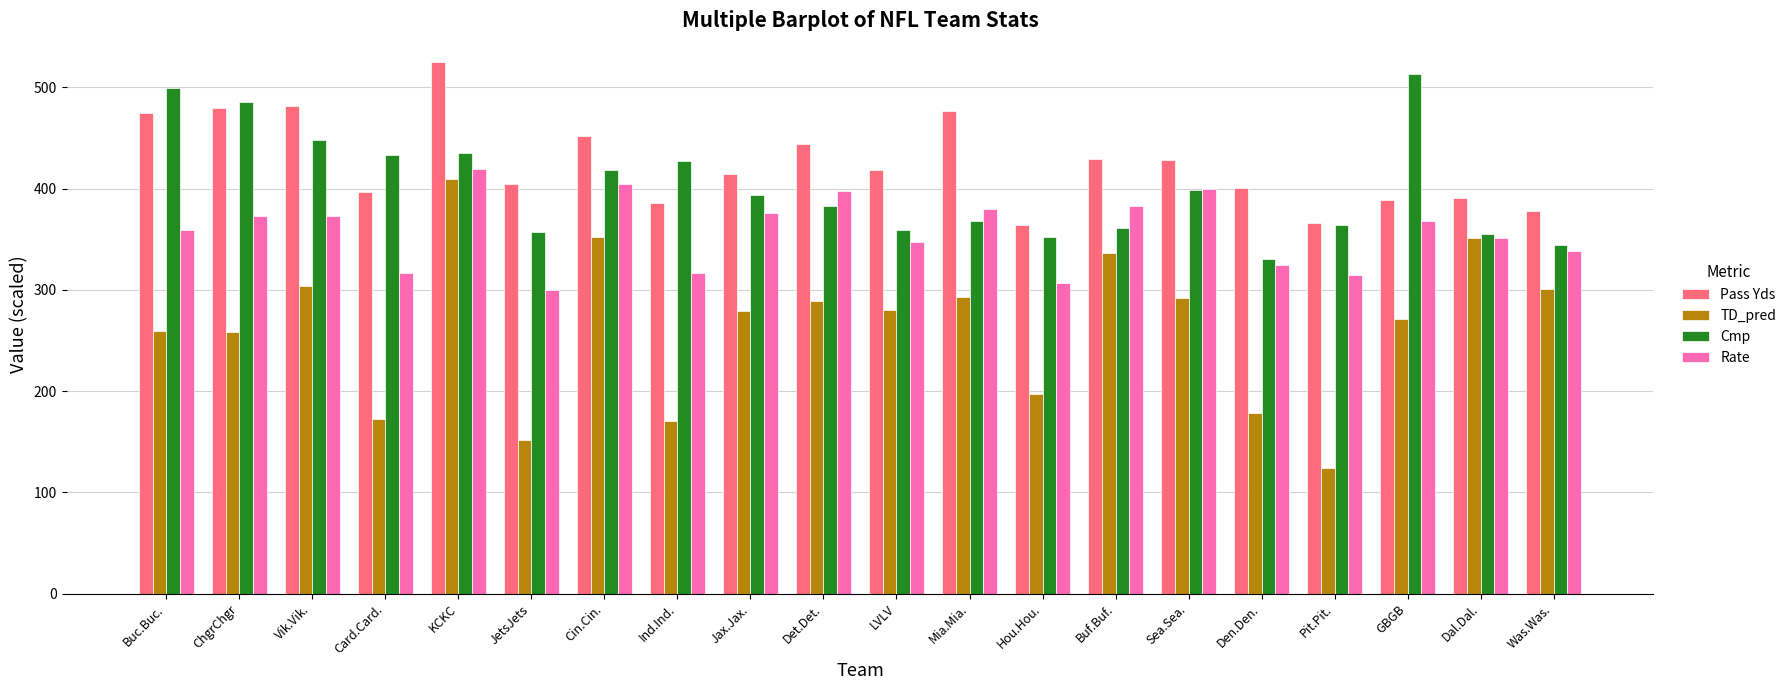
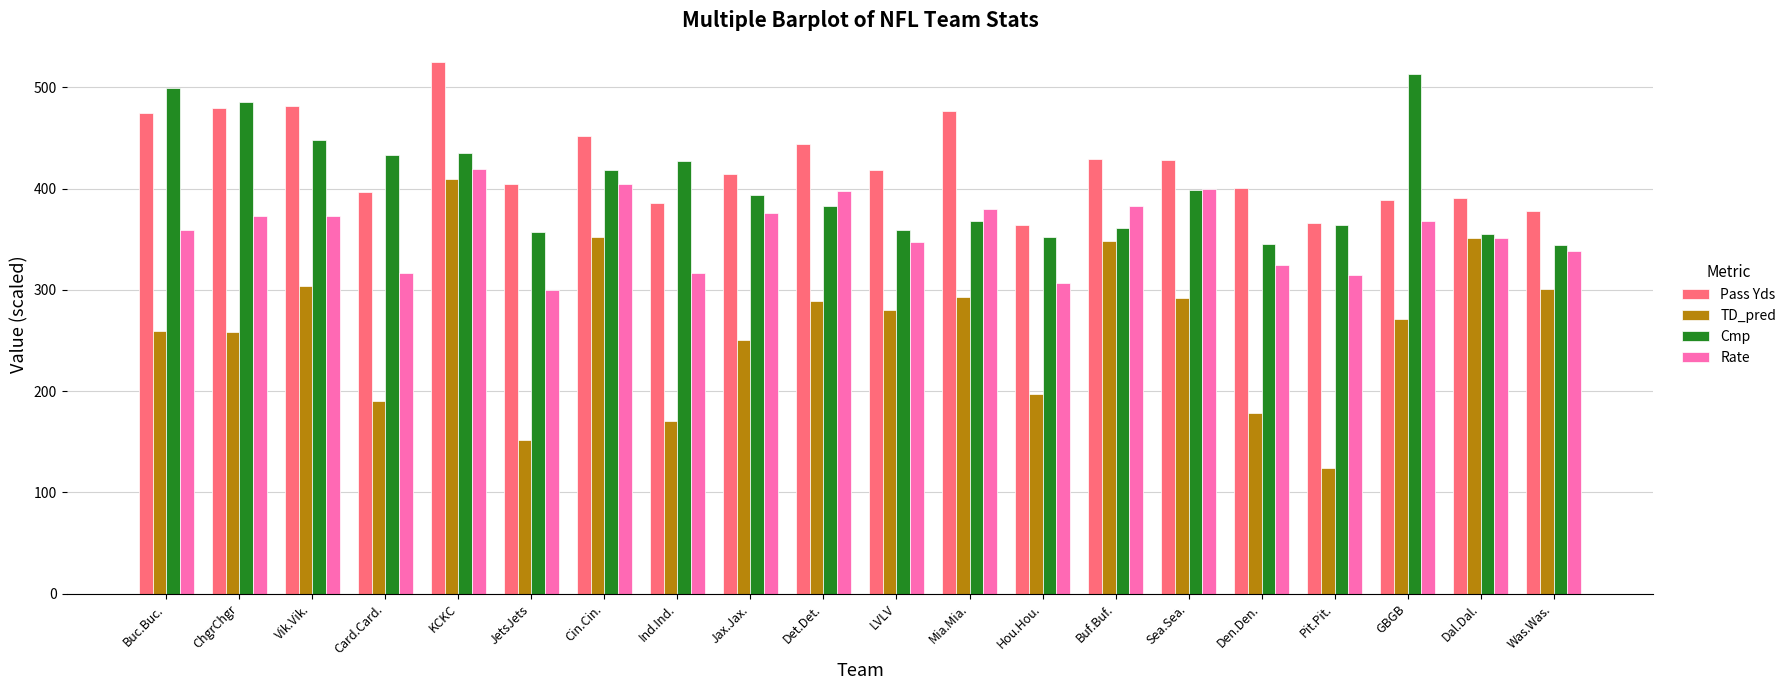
  {
    "TD_pred": {
      "Buc.Buc.": 259,
      "ChgrChgr": 259,
      "Vik.Vik.": 304,
-     "Card.Card.": 172,
+     "Card.Card.": 190,
      "KCKC": 409,
      "JetsJets": 151,
      "Cin.Cin.": 353,
      "Ind.Ind.": 171,
-     "Jax.Jax.": 279,
+     "Jax.Jax.": 251,
      "Det.Det.": 289,
      "LVLV": 280,
      "Mia.Mia.": 293,
      "Hou.Hou.": 197,
-     "Buf.Buf.": 337,
+     "Buf.Buf.": 348,
      "Sea.Sea.": 292,
      "Den.Den.": 179,
      "Pit.Pit.": 124,
      "GBGB": 271,
      "Dal.Dal.": 352,
      "Was.Was.": 301
    },
    "Cmp": {
      "Buc.Buc.": 499,
      "ChgrChgr": 485,
      "Vik.Vik.": 448,
      "Card.Card.": 433,
      "KCKC": 435,
      "JetsJets": 357,
      "Cin.Cin.": 418,
      "Ind.Ind.": 427,
      "Jax.Jax.": 394,
      "Det.Det.": 383,
      "LVLV": 359,
      "Mia.Mia.": 368,
      "Hou.Hou.": 352,
      "Buf.Buf.": 361,
      "Sea.Sea.": 399,
-     "Den.Den.": 330,
+     "Den.Den.": 345,
      "Pit.Pit.": 364,
      "GBGB": 513,
      "Dal.Dal.": 355,
      "Was.Was.": 344
    }
  }
